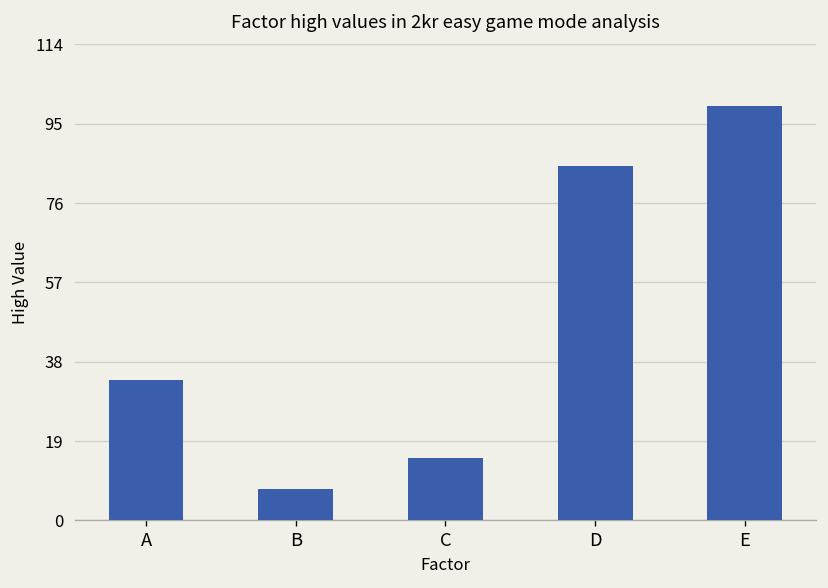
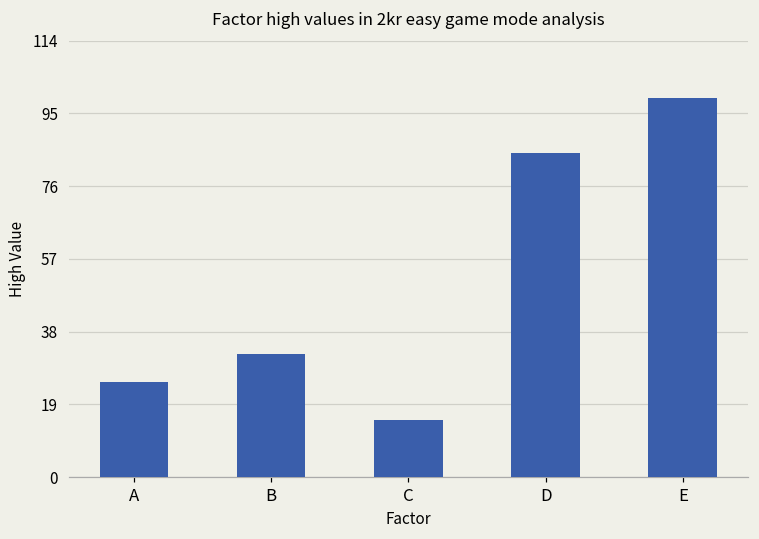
  {
-   "A": 34,
-   "B": 7,
+   "A": 25,
+   "B": 32,
    "C": 15,
    "D": 85,
    "E": 99
  }
